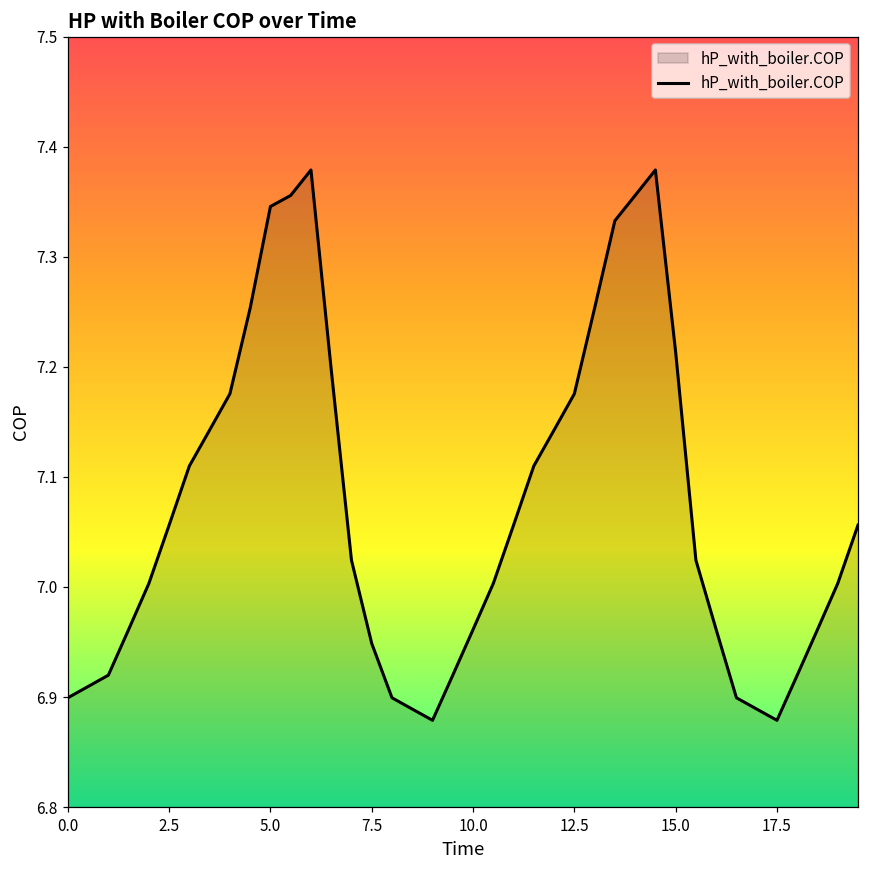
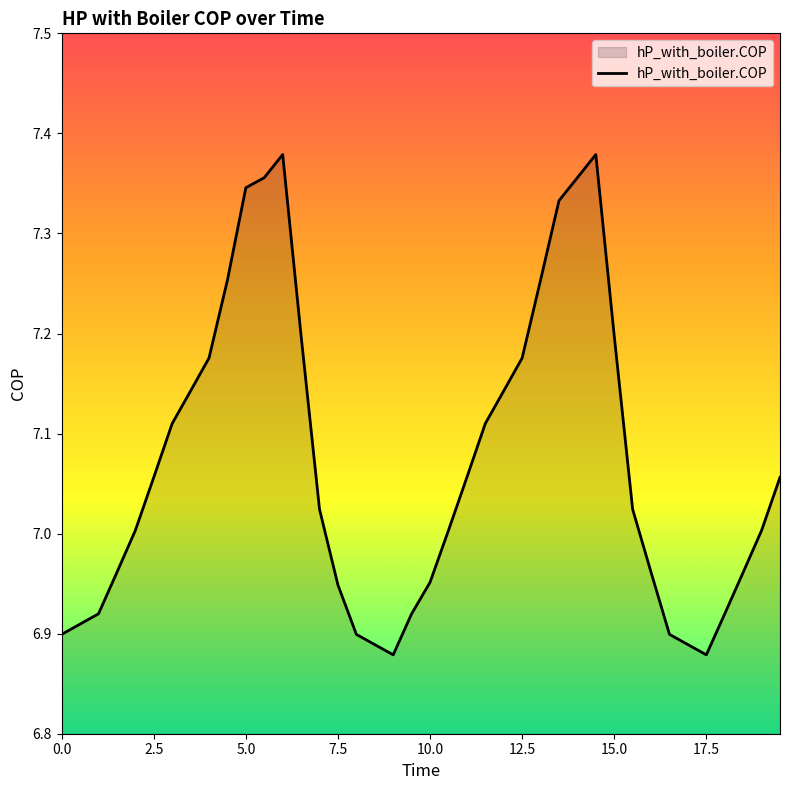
  {
    "0.0": 6.899,
    "2.5": 7.056,
    "5.0": 7.346,
    "7.5": 6.949,
-   "10.0": 6.961,
+   "10.0": 6.951,
    "12.5": 7.176,
-   "15.0": 7.213,
+   "15.0": 7.198,
    "17.5": 6.879
  }
